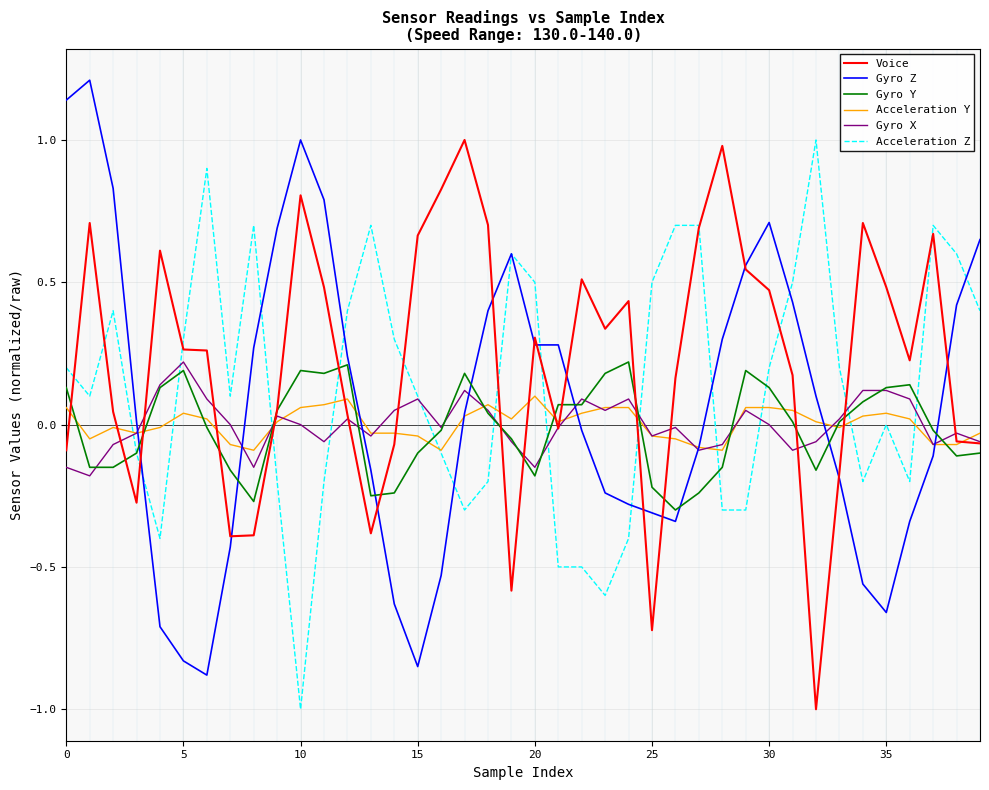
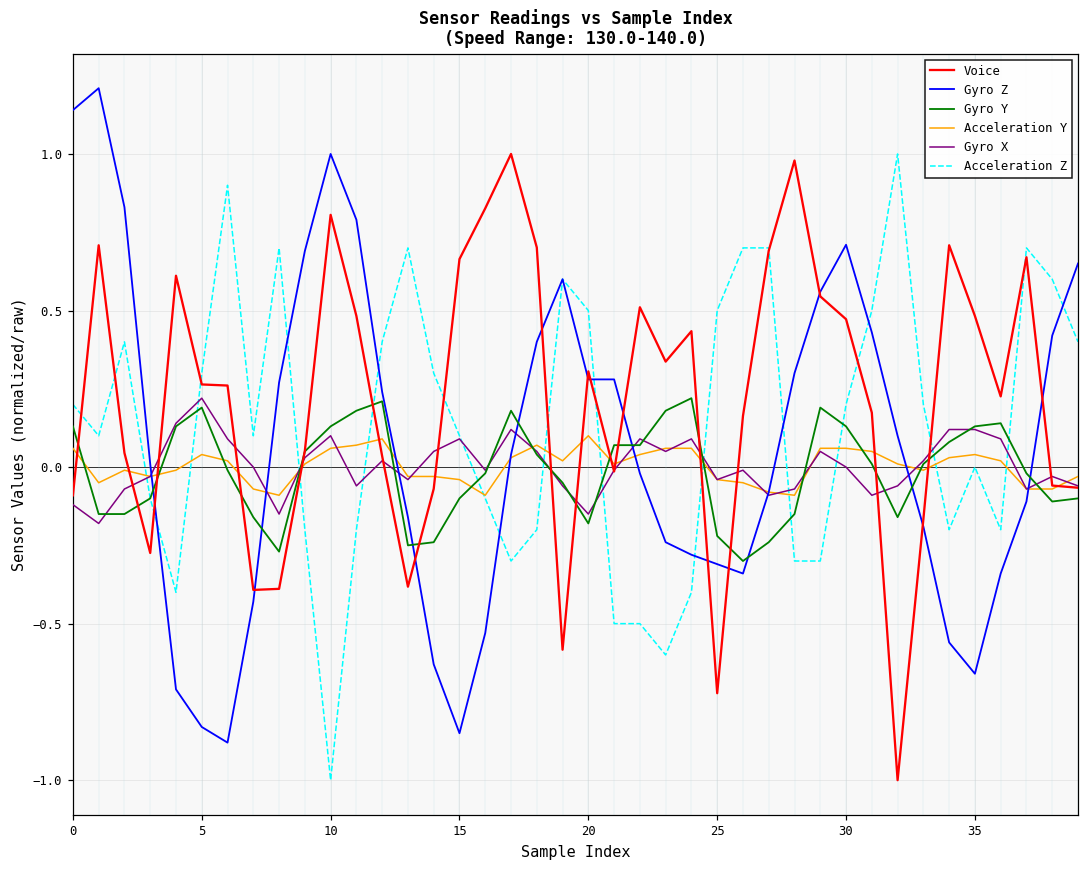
  {
    "Voice": {
      "0": -0.09,
      "5": 0.26,
      "10": 0.81,
      "15": 0.66,
      "20": 0.31,
      "25": -0.72,
      "30": 0.47,
      "35": 0.48
    },
    "Gyro Z": {
      "0": 1.14,
      "5": -0.83,
      "10": 1.00,
      "15": -0.85,
      "20": 0.28,
      "25": -0.31,
      "30": 0.71,
      "35": -0.66
    },
    "Gyro Y": {
      "0": 0.13,
      "5": 0.19,
-     "10": 0.19,
+     "10": 0.13,
      "15": -0.10,
      "20": -0.18,
      "25": -0.22,
      "30": 0.13,
      "35": 0.13
    },
    "Acceleration Y": {
      "0": 0.06,
      "5": 0.04,
      "10": 0.06,
      "15": -0.04,
      "20": 0.10,
      "30": 0.06,
      "35": 0.04
    },
    "Gyro X": {
-     "0": -0.15,
+     "0": -0.12,
      "5": 0.22,
-     "10": 0.0,
+     "10": 0.1,
      "15": 0.09,
      "20": -0.15,
      "30": 0.00,
      "35": 0.12
    },
    "Acceleration Z": {
      "0": 0.20,
      "5": 0.30,
      "10": -1.00,
      "15": 0.10,
      "20": 0.50,
      "25": 0.50,
      "30": 0.20,
      "35": 0.00
    }
  }
